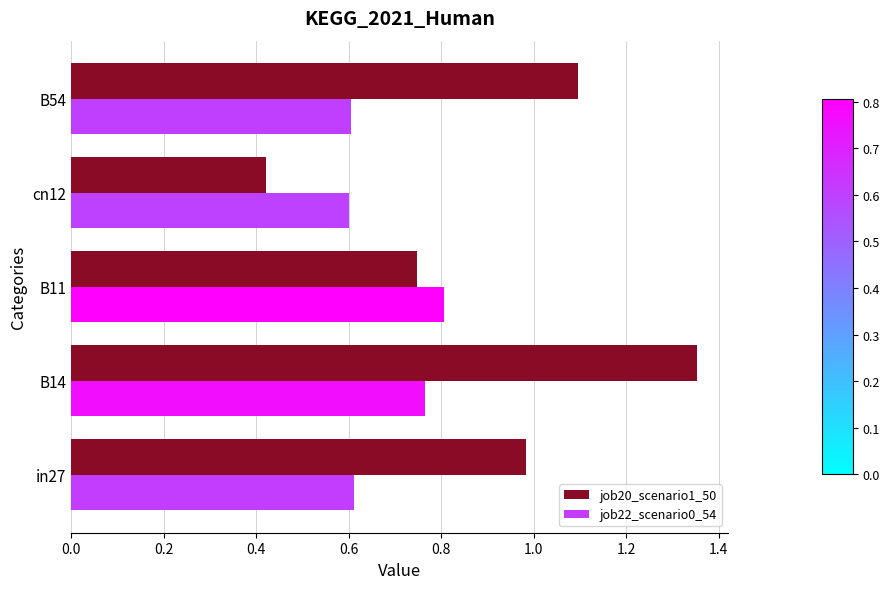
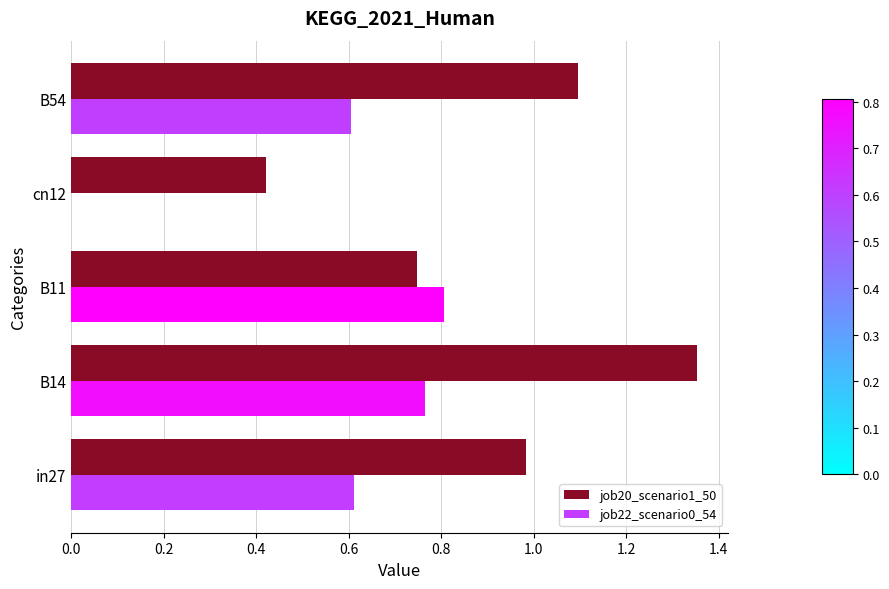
  {
    "job20_scenario1_50": {
      "B54": 1.1,
      "cn12": 0.42,
      "B11": 0.75,
      "B14": 1.35,
      "in27": 0.98
    },
    "job22_scenario0_54": {
      "B54": 0.6,
-     "cn12": 0.6,
+     "cn12": 0.0,
      "B11": 0.8,
      "B14": 0.76,
      "in27": 0.61
    }
  }
